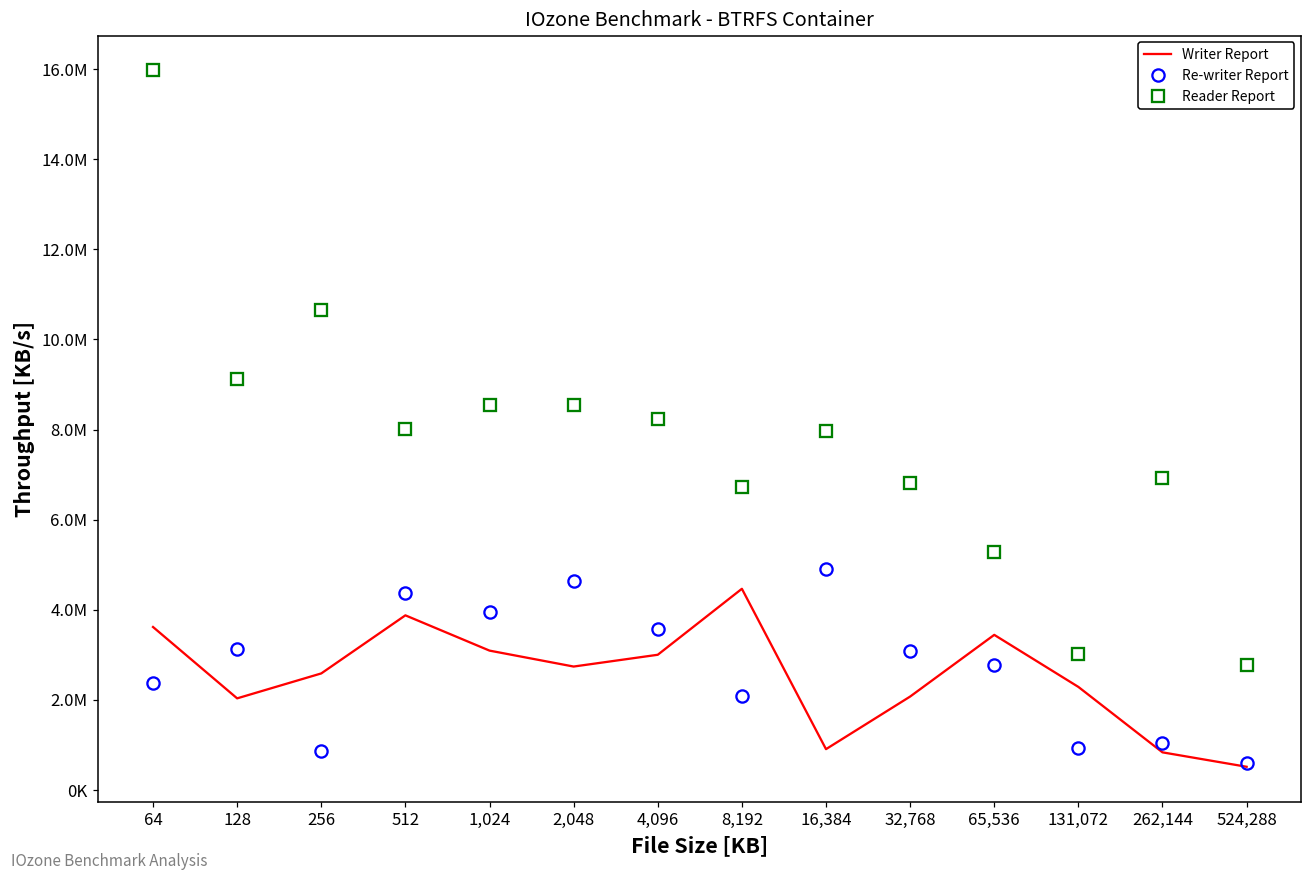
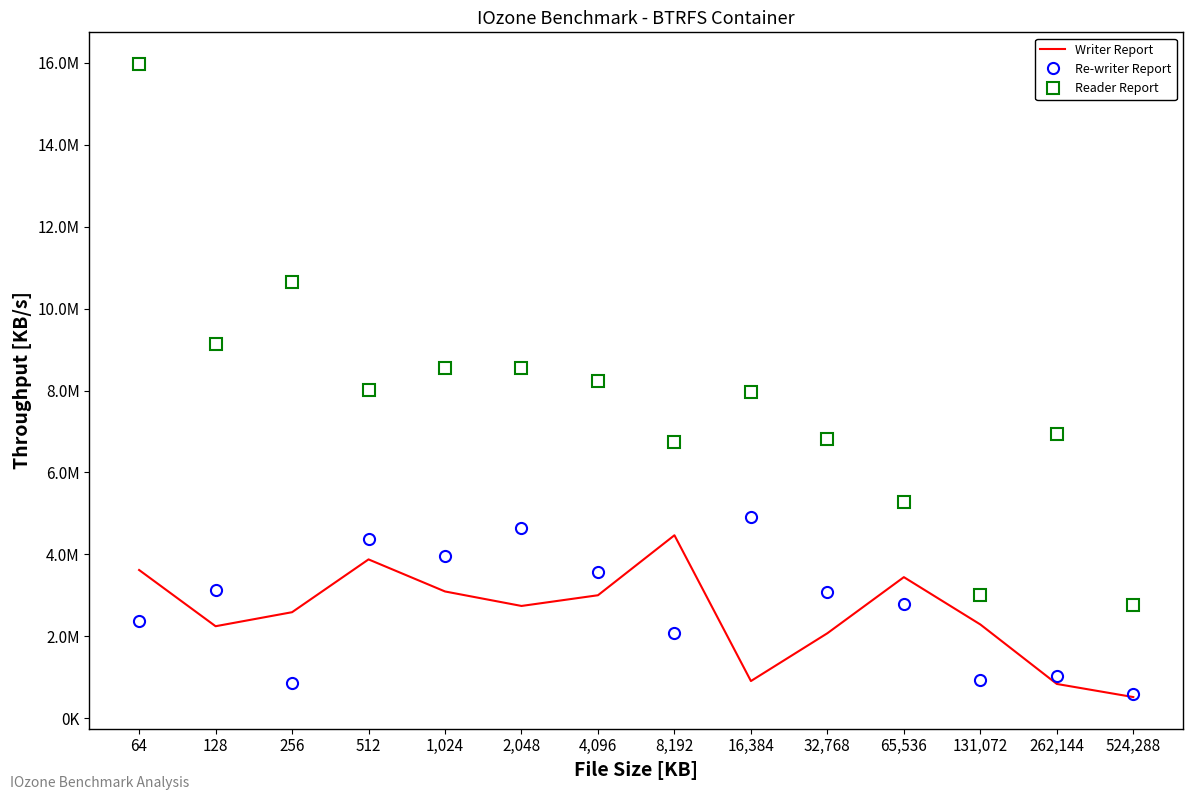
  {
    "Writer Report": {
      "64": 3600000,
-     "128": 2000000,
+     "128": 2200000,
      "256": 2600000,
      "512": 3900000,
      "1,024": 3100000,
      "2,048": 2700000,
      "4,096": 3000000,
      "8,192": 4500000,
      "16,384": 900000,
      "32,768": 2100000,
      "65,536": 3400000,
      "131,072": 2300000,
      "262,144": 800000,
      "524,288": 500000
    },
    "Re-writer Report": {
      "64": 2400000,
      "128": 3100000,
      "256": 900000,
      "512": 4400000,
      "1,024": 4000000,
      "2,048": 4600000,
      "4,096": 3600000,
      "8,192": 2100000,
      "16,384": 4900000,
      "32,768": 3100000,
      "65,536": 2800000,
      "131,072": 900000,
      "262,144": 1000000,
      "524,288": 600000
    },
    "Reader Report": {
      "64": 16000000,
      "128": 9100000,
      "256": 10700000,
      "512": 8000000,
      "1,024": 8500000,
      "2,048": 8500000,
      "4,096": 8200000,
      "8,192": 6700000,
      "16,384": 8000000,
      "32,768": 6800000,
      "65,536": 5300000,
      "131,072": 3000000,
      "262,144": 6900000,
      "524,288": 2800000
    }
  }
